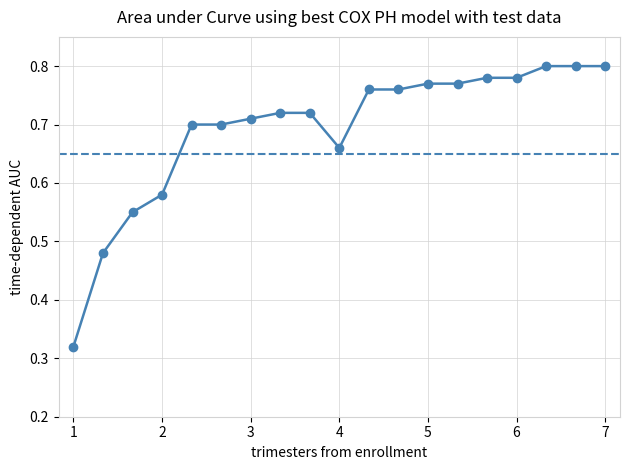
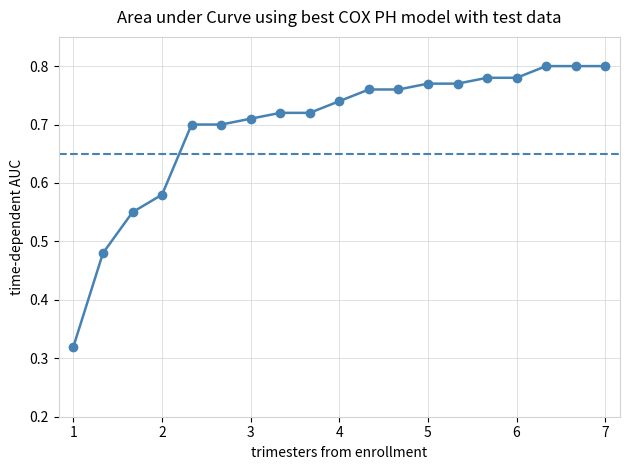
  {
    "1": 0.32,
-   "4": 0.66,
+   "4": 0.74,
    "7": 0.80
  }
